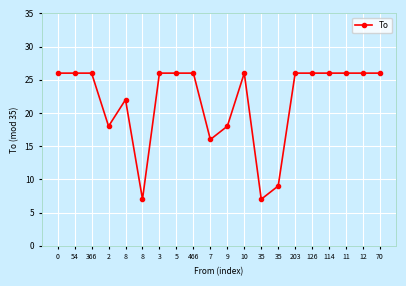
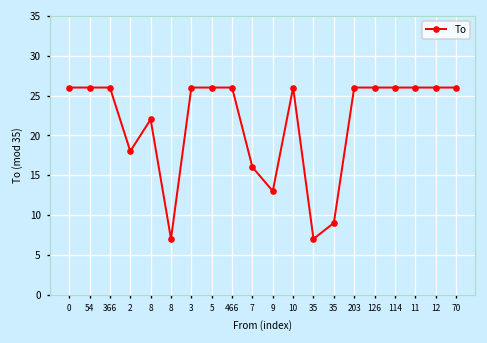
  {
    "0": 26,
    "54": 26,
    "366": 26,
    "2": 18,
    "3": 26,
    "5": 26,
    "466": 26,
    "7": 16,
-   "9": 18,
+   "9": 13,
    "10": 26,
    "203": 26,
    "126": 26,
    "114": 26,
    "11": 26,
    "12": 26,
    "70": 26
  }
